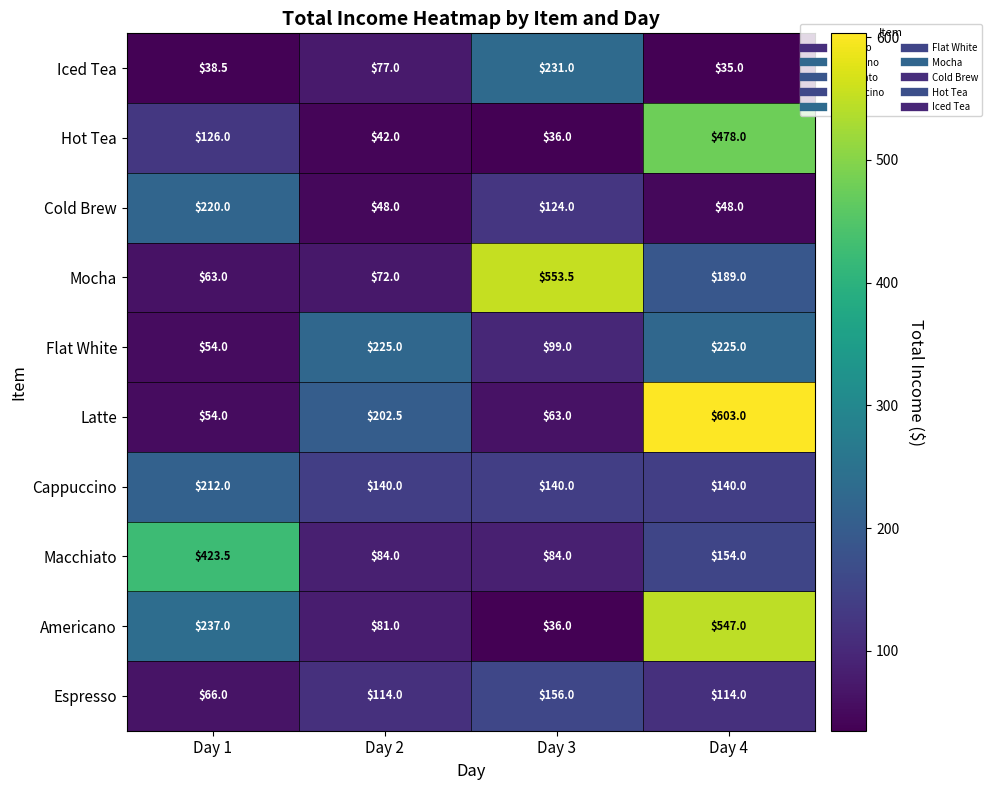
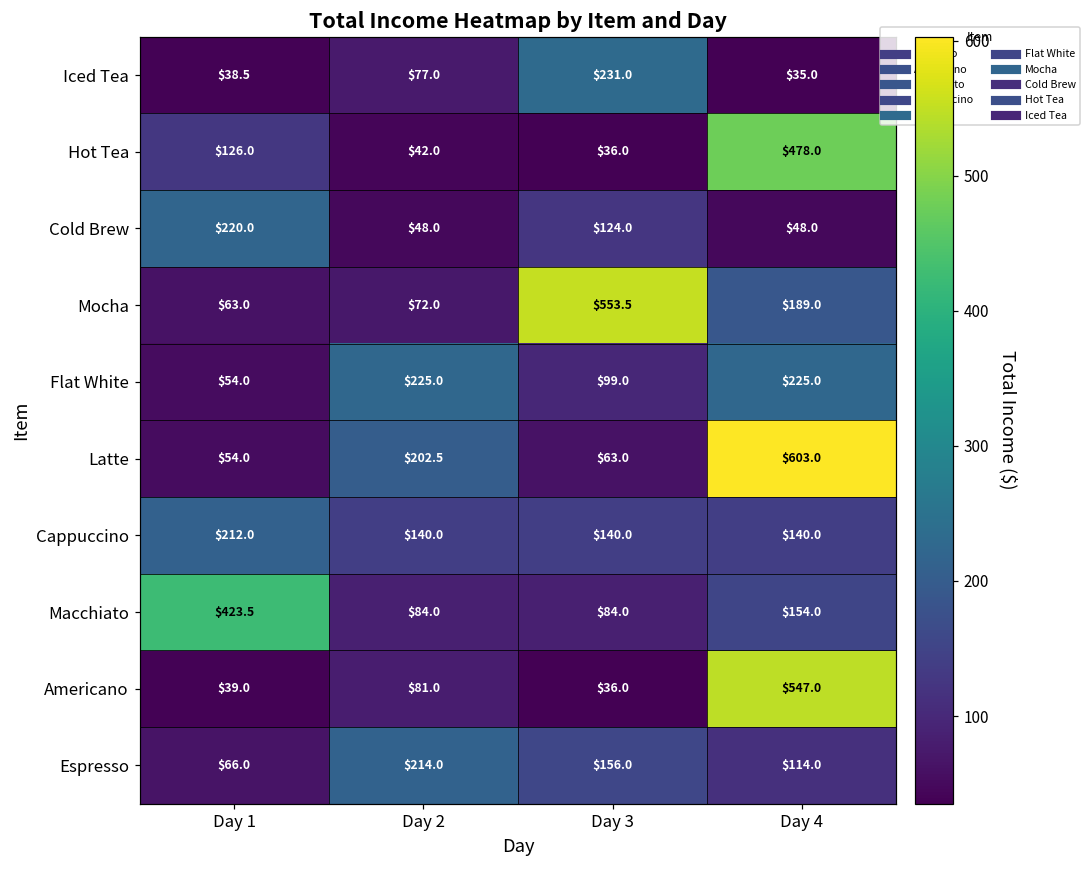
  {
    "Iced Tea": {
      "Day 1": "$38.5",
      "Day 2": "$77.0",
      "Day 3": "$231.0",
      "Day 4": "$35.0"
    },
    "Hot Tea": {
      "Day 1": "$126.0",
      "Day 2": "$42.0",
      "Day 3": "$36.0",
      "Day 4": "$478.0"
    },
    "Cold Brew": {
      "Day 1": "$220.0",
      "Day 2": "$48.0",
      "Day 3": "$124.0",
      "Day 4": "$48.0"
    },
    "Mocha": {
      "Day 1": "$63.0",
      "Day 2": "$72.0",
      "Day 3": "$553.5",
      "Day 4": "$189.0"
    },
    "Flat White": {
      "Day 1": "$54.0",
      "Day 2": "$225.0",
      "Day 3": "$99.0",
      "Day 4": "$225.0"
    },
    "Latte": {
      "Day 1": "$54.0",
      "Day 2": "$202.5",
      "Day 3": "$63.0",
      "Day 4": "$603.0"
    },
    "Cappuccino": {
      "Day 1": "$212.0",
      "Day 2": "$140.0",
      "Day 3": "$140.0",
      "Day 4": "$140.0"
    },
    "Macchiato": {
      "Day 1": "$423.5",
      "Day 2": "$84.0",
      "Day 3": "$84.0",
      "Day 4": "$154.0"
    },
    "Americano": {
-     "Day 1": "$237.0",
+     "Day 1": "$39.0",
      "Day 2": "$81.0",
      "Day 3": "$36.0",
      "Day 4": "$547.0"
    },
    "Espresso": {
      "Day 1": "$66.0",
-     "Day 2": "$114.0",
+     "Day 2": "$214.0",
      "Day 3": "$156.0",
      "Day 4": "$114.0"
    }
  }
